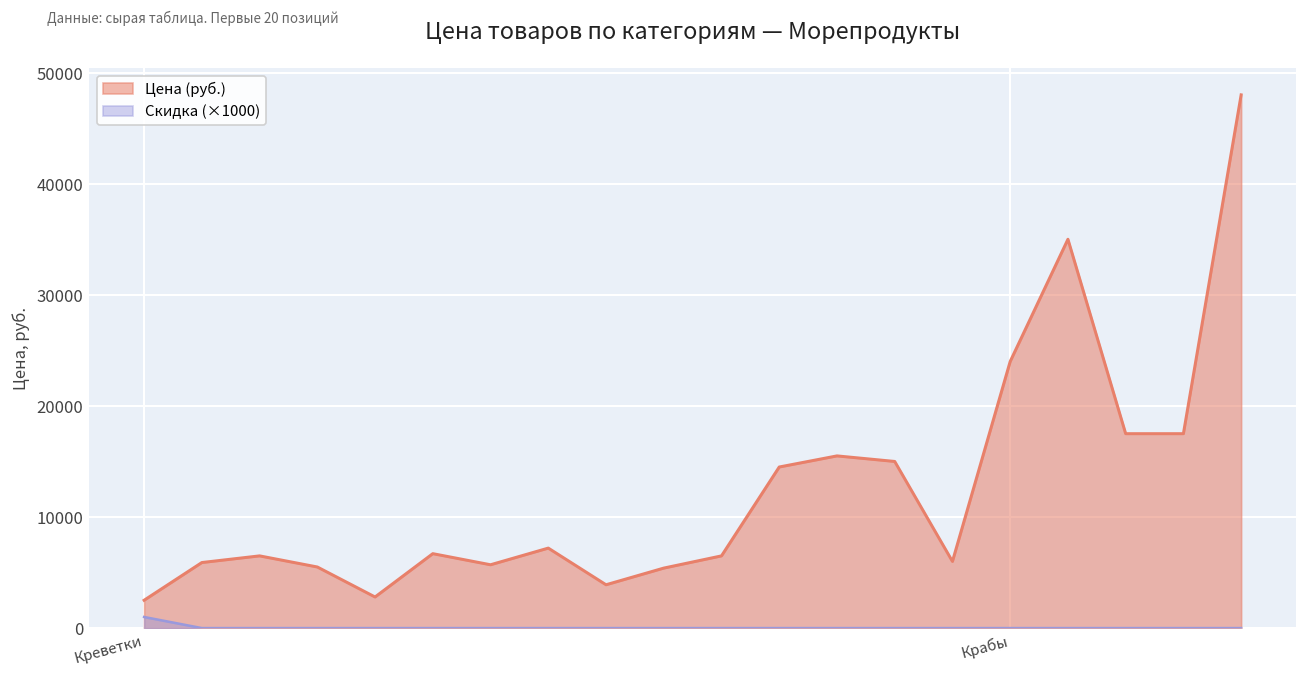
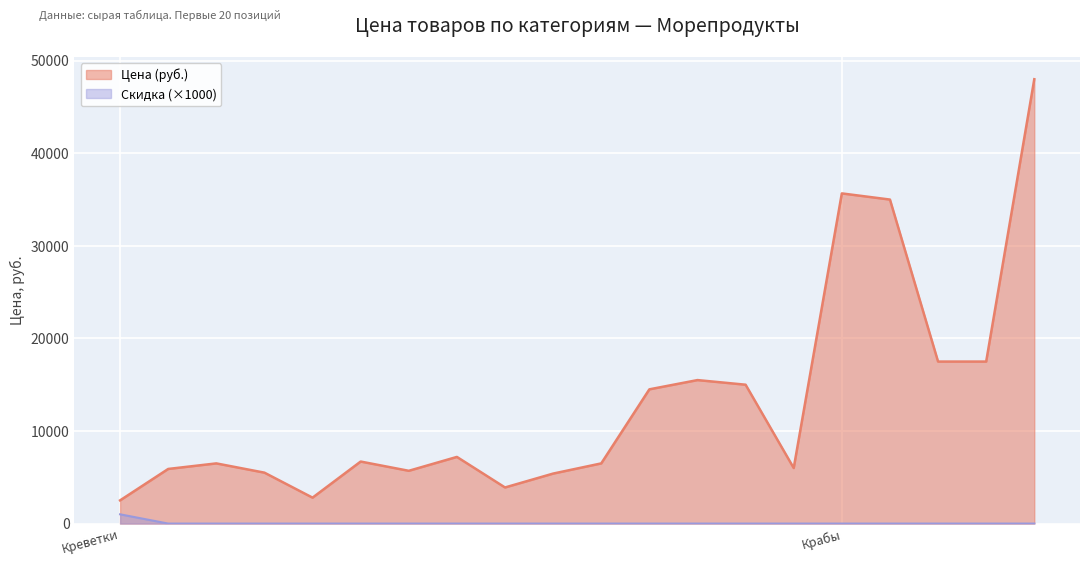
  {
    "Цена (руб.)": {
      "Креветки": 3000,
-     "Крабы": 24000
+     "Крабы": 36000
    },
    "Скидка (×1000)": {
      "Креветки": 1000,
      "Крабы": 0
    }
  }
